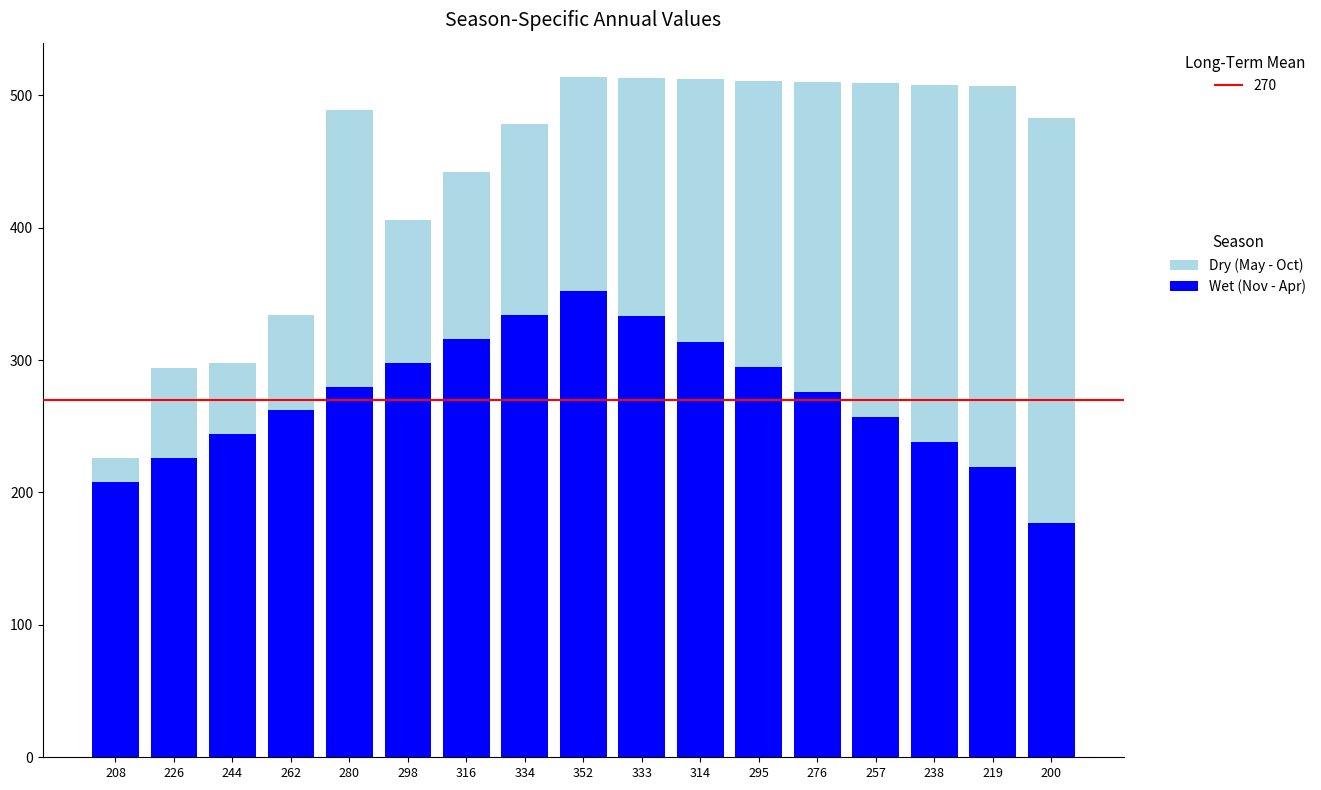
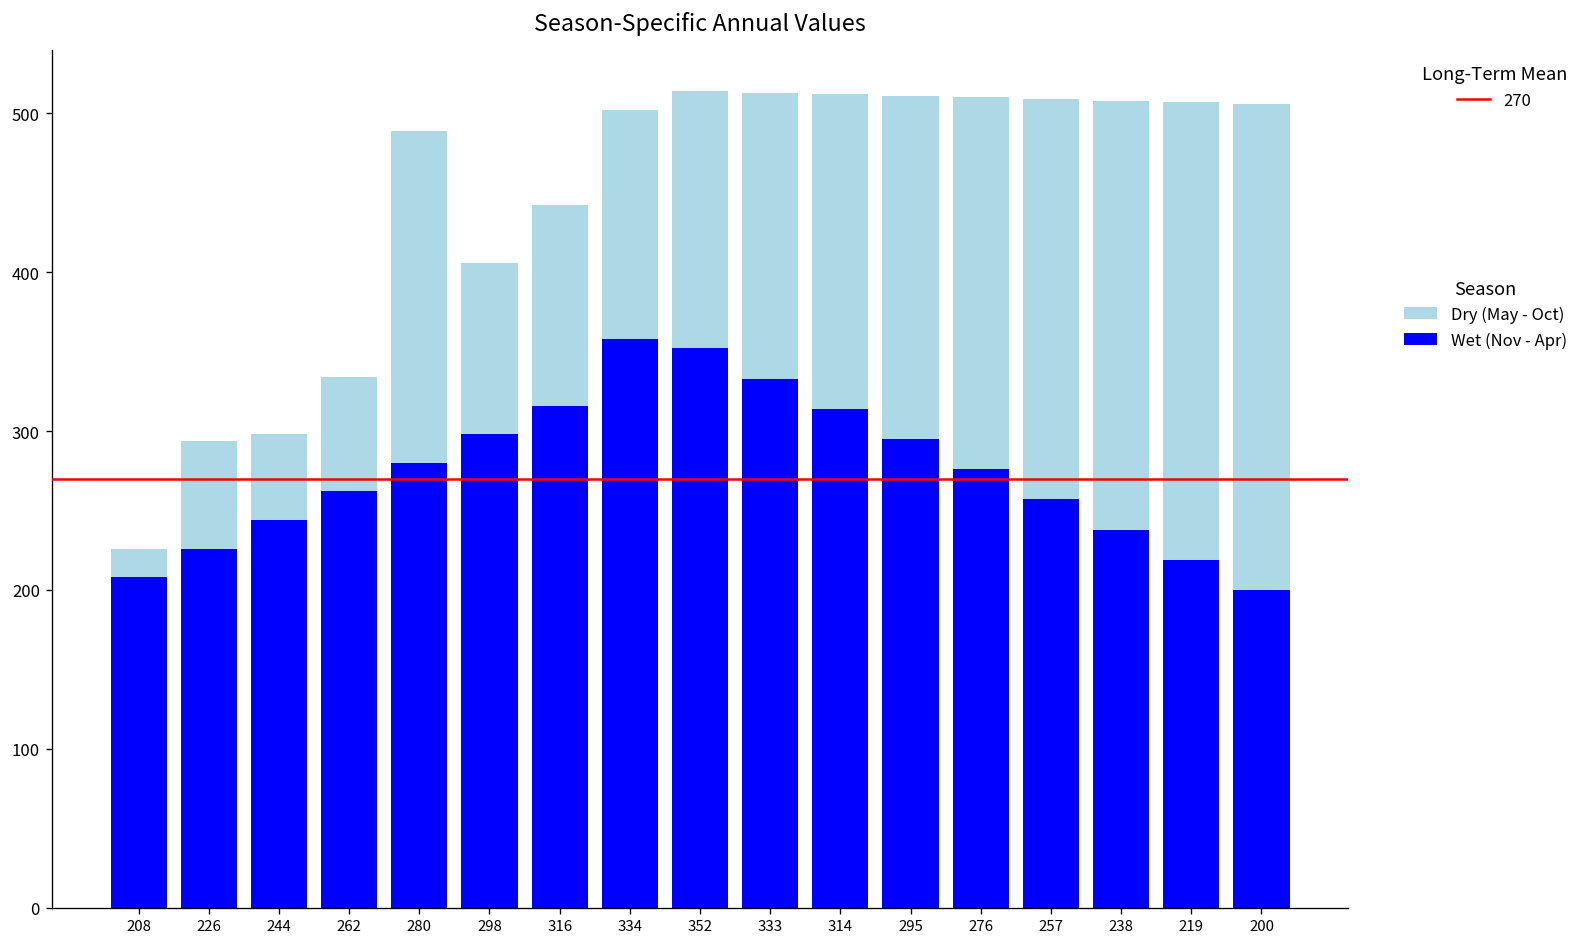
  {
    "Wet (Nov - Apr)": {
      "208": 208,
      "226": 226,
      "244": 244,
      "262": 262,
      "280": 280,
      "298": 298,
      "316": 316,
-     "334": 334,
+     "334": 358,
      "352": 352,
      "333": 333,
      "314": 314,
      "295": 295,
      "276": 276,
      "257": 257,
      "238": 238,
      "219": 219,
-     "200": 177
+     "200": 200
    },
    "Dry (May - Oct)": {
      "208": 18,
      "226": 68,
      "244": 54,
      "262": 72,
      "280": 209,
      "298": 108,
      "316": 126,
      "334": 144,
      "352": 162,
      "333": 180,
      "314": 198,
      "295": 216,
      "276": 234,
      "257": 252,
      "238": 270,
      "219": 288,
      "200": 306
    }
  }
